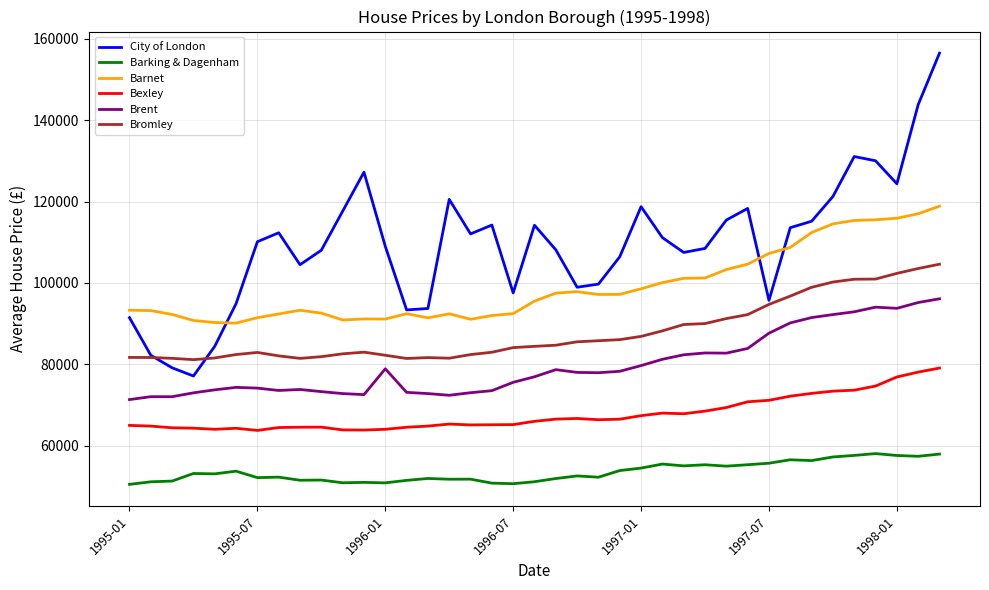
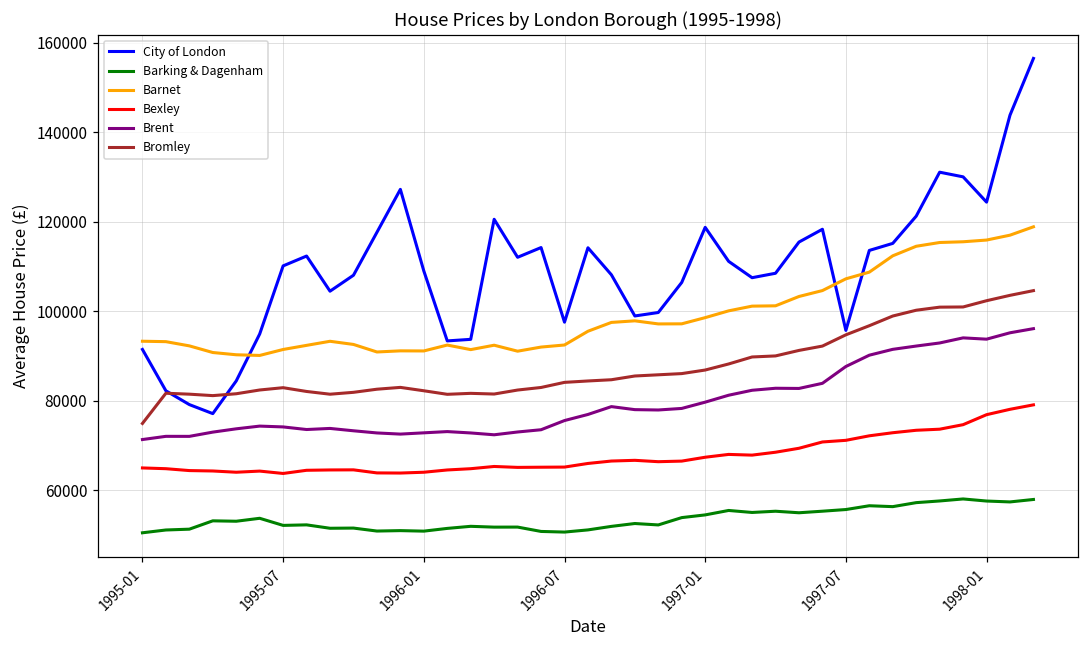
  {
    "City of London": {
      "1995-01": 91000,
      "1995-07": 110000,
      "1996-01": 109000,
      "1996-07": 98000,
      "1997-01": 119000,
      "1997-07": 96000,
      "1998-01": 124000
    },
    "Barking & Dagenham": {
      "1995-01": 50000,
      "1995-07": 52000,
      "1996-01": 51000,
      "1996-07": 51000,
      "1997-01": 54000,
      "1997-07": 56000,
      "1998-01": 58000
    },
    "Barnet": {
      "1995-01": 93000,
      "1995-07": 91000,
      "1996-01": 91000,
      "1996-07": 92000,
      "1997-01": 99000,
      "1997-07": 107000,
      "1998-01": 116000
    },
    "Bexley": {
      "1995-01": 65000,
      "1995-07": 64000,
      "1996-01": 64000,
      "1996-07": 65000,
      "1997-01": 67000,
      "1997-07": 71000,
      "1998-01": 77000
    },
    "Brent": {
      "1995-01": 71000,
      "1995-07": 74000,
-     "1996-01": 79000,
+     "1996-01": 73000,
      "1996-07": 76000,
      "1997-01": 80000,
      "1997-07": 88000,
      "1998-01": 94000
    },
    "Bromley": {
-     "1995-01": 82000,
+     "1995-01": 75000,
      "1995-07": 83000,
      "1996-01": 82000,
      "1996-07": 84000,
      "1997-01": 87000,
      "1997-07": 95000,
      "1998-01": 102000
    }
  }
